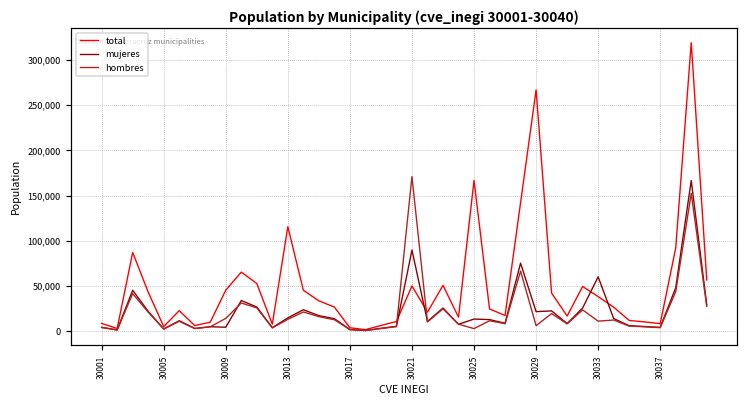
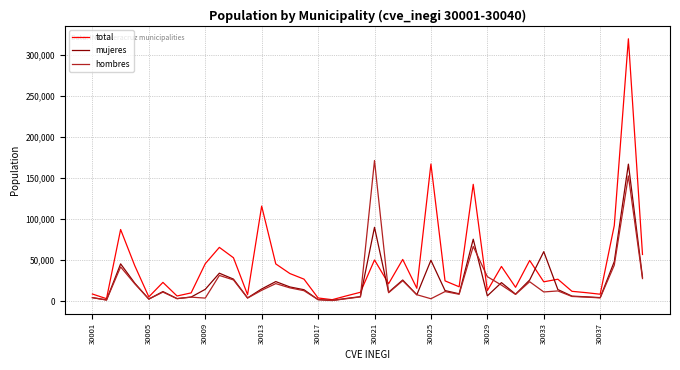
  {
    "total": {
      "30001": "10,000",
      "30009": "50,000",
      "30013": "120,000",
      "30021": "50,000",
      "30025": "170,000",
-     "30029": "270,000",
-     "30033": "40,000",
+     "30029": "10,000",
+     "30033": "20,000",
      "30037": "10,000"
    },
    "mujeres": {
-     "30009": "0",
+     "30009": "10,000",
      "30021": "90,000",
-     "30025": "10,000",
-     "30029": "20,000",
+     "30025": "50,000",
+     "30029": "10,000",
      "30033": "60,000"
    },
    "hombres": {
-     "30009": "10,000",
+     "30009": "0",
      "30021": "170,000",
      "30025": "0",
-     "30029": "10,000",
+     "30029": "30,000",
      "30033": "10,000"
    }
  }
